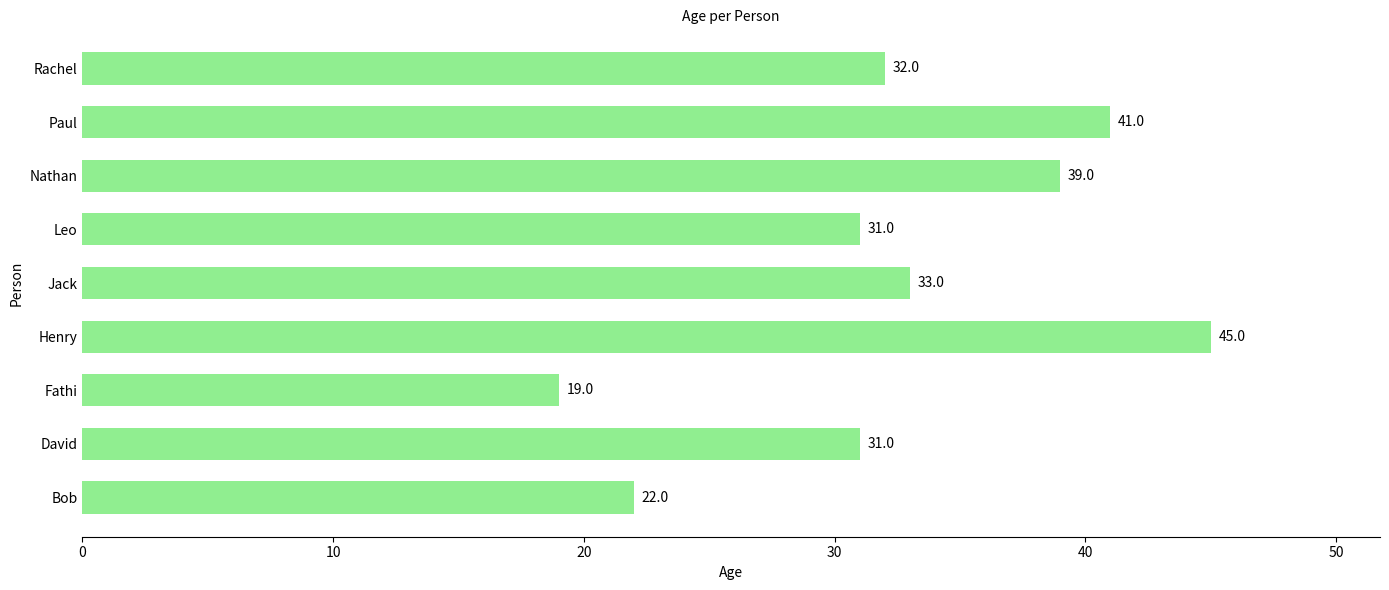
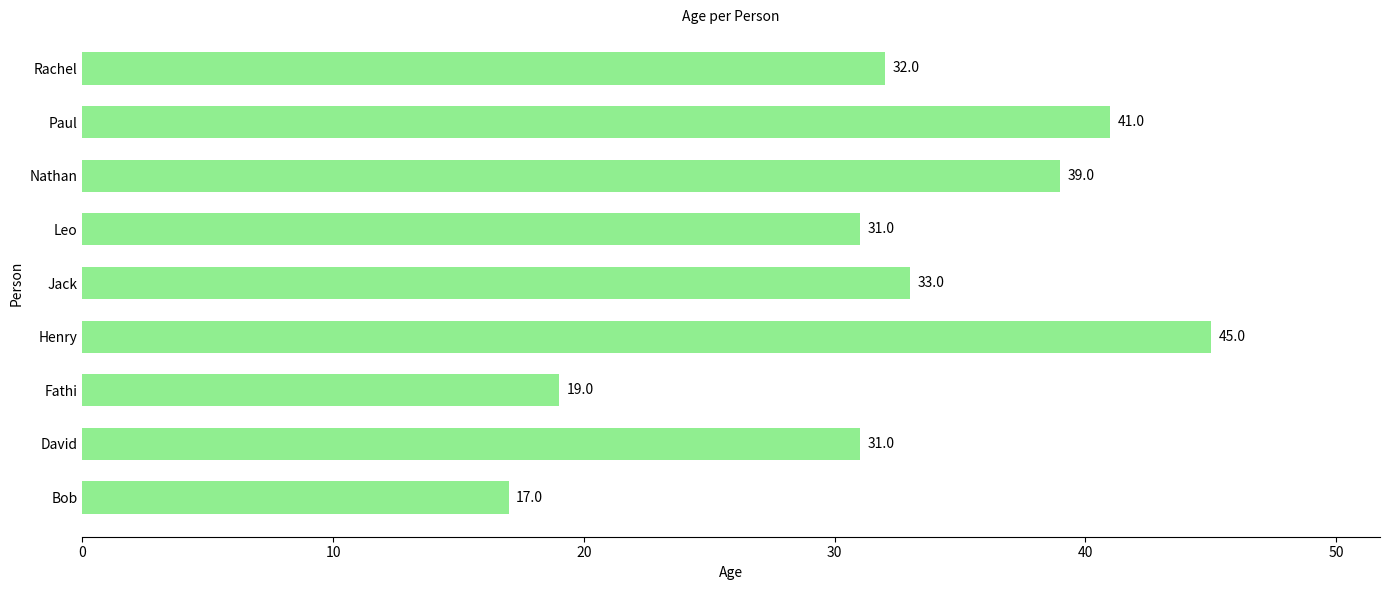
  {
    "Rachel": 32.0,
    "Paul": 41.0,
    "Nathan": 39.0,
    "Leo": 31.0,
    "Jack": 33.0,
    "Henry": 45.0,
    "Fathi": 19.0,
    "David": 31.0,
-   "Bob": 22.0
+   "Bob": 17.0
  }
